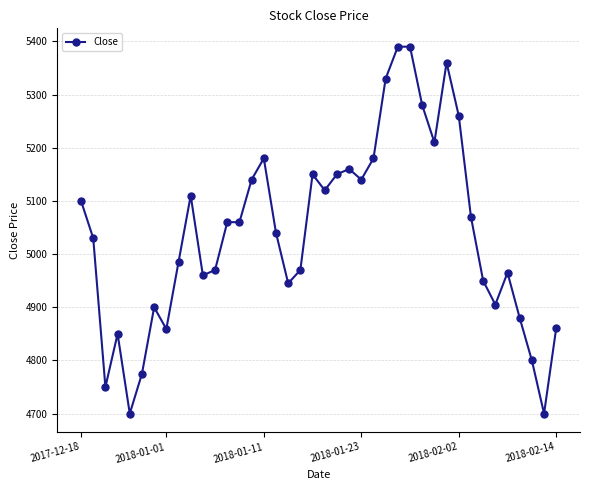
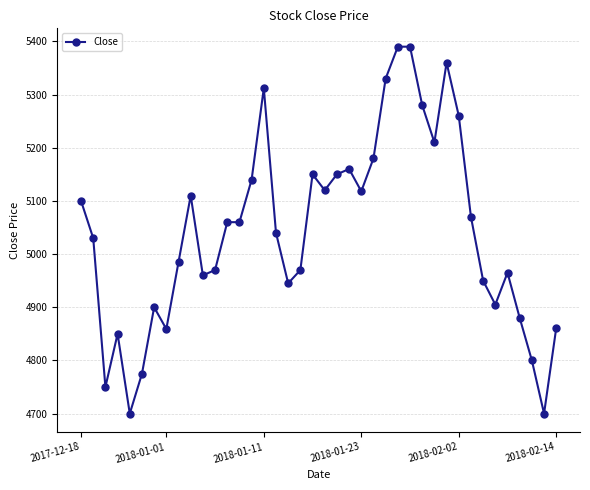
  {
    "2017-12-18": 5100,
    "2018-01-01": 4860,
-   "2018-01-11": 5180,
-   "2018-01-23": 5140,
+   "2018-01-11": 5310,
+   "2018-01-23": 5120,
    "2018-02-02": 5260,
    "2018-02-14": 4860
  }
